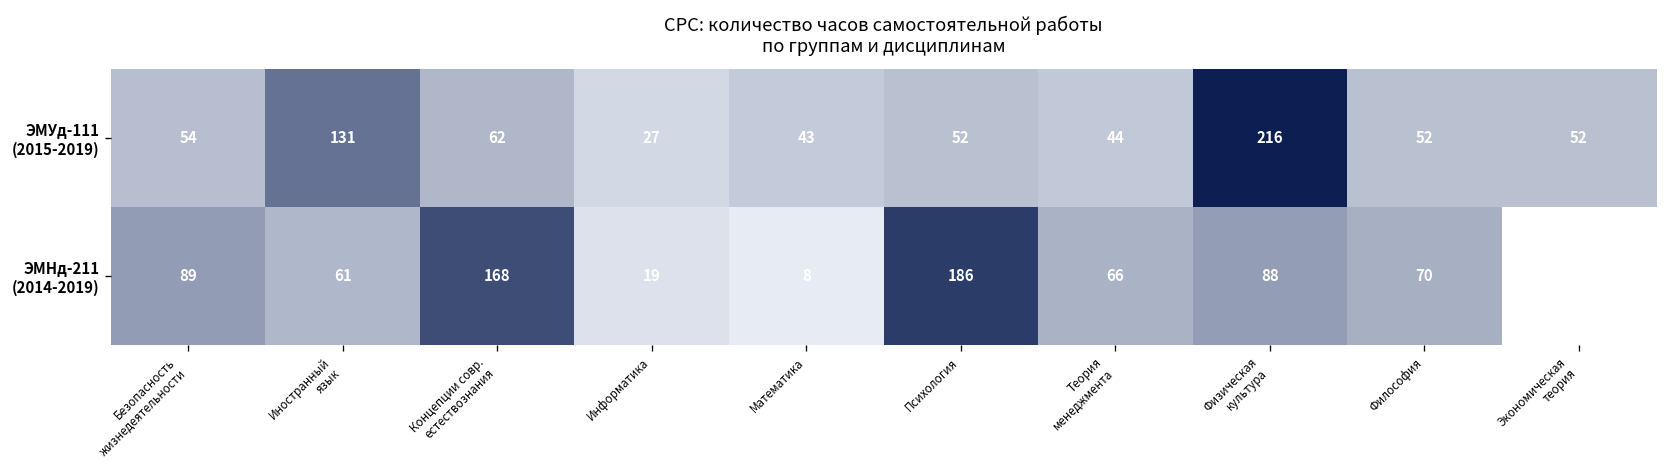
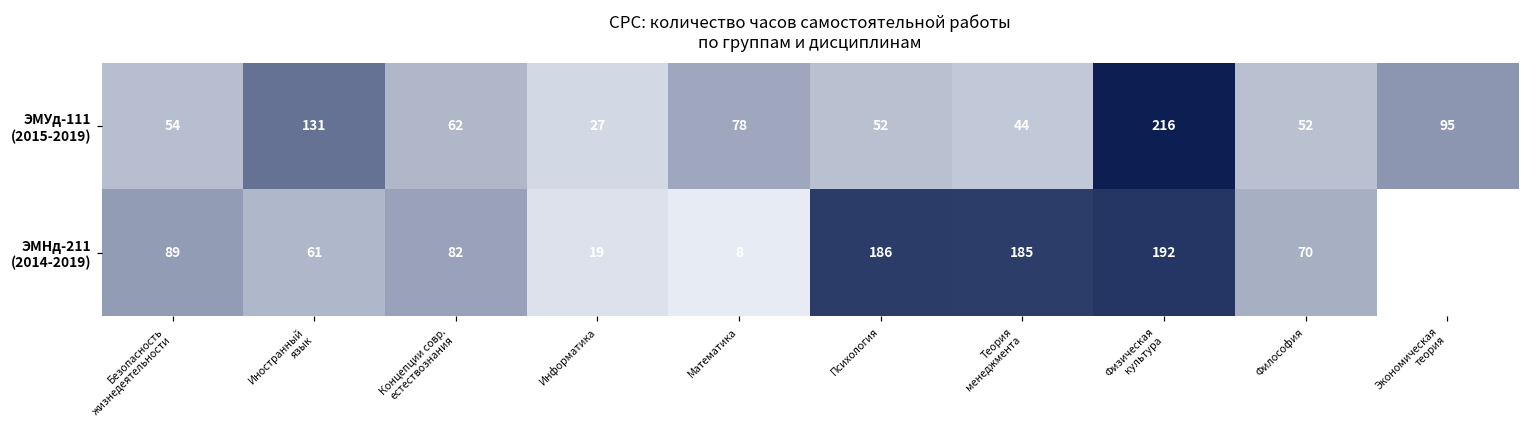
  {
    "ЭМУд-111 (2015-2019)": {
      "Безопасность жизнедеятельности": 54,
      "Иностранный язык": 131,
      "Концепции совр. естествознания": 62,
-     "Математика": 43,
+     "Математика": 78,
      "Психология": 52,
      "Теория менеджмента": 44,
      "Физическая культура": 216,
      "Философия": 52,
-     "Экономическая теория": 52
+     "Экономическая теория": 95
    },
    "ЭМНд-211 (2014-2019)": {
      "Безопасность жизнедеятельности": 89,
      "Иностранный язык": 61,
-     "Концепции совр. естествознания": 168,
+     "Концепции совр. естествознания": 82,
      "Психология": 186,
-     "Теория менеджмента": 66,
-     "Физическая культура": 88,
+     "Теория менеджмента": 185,
+     "Физическая культура": 192,
      "Философия": 70
    }
  }
